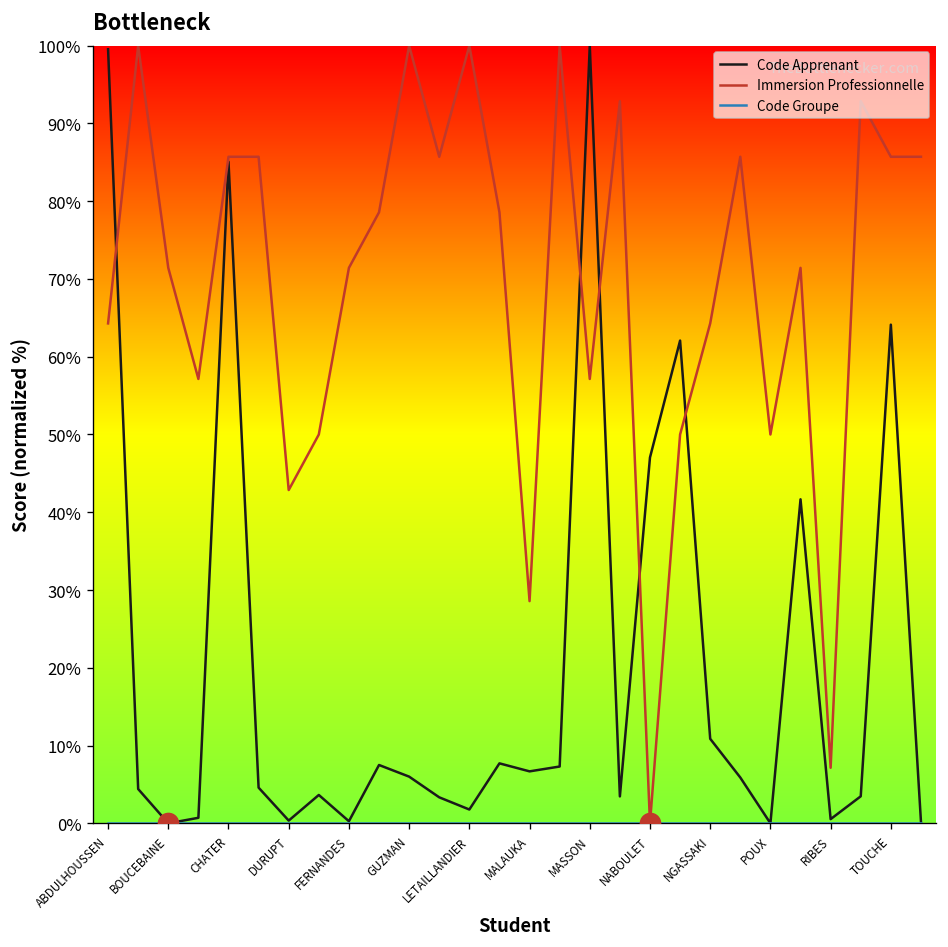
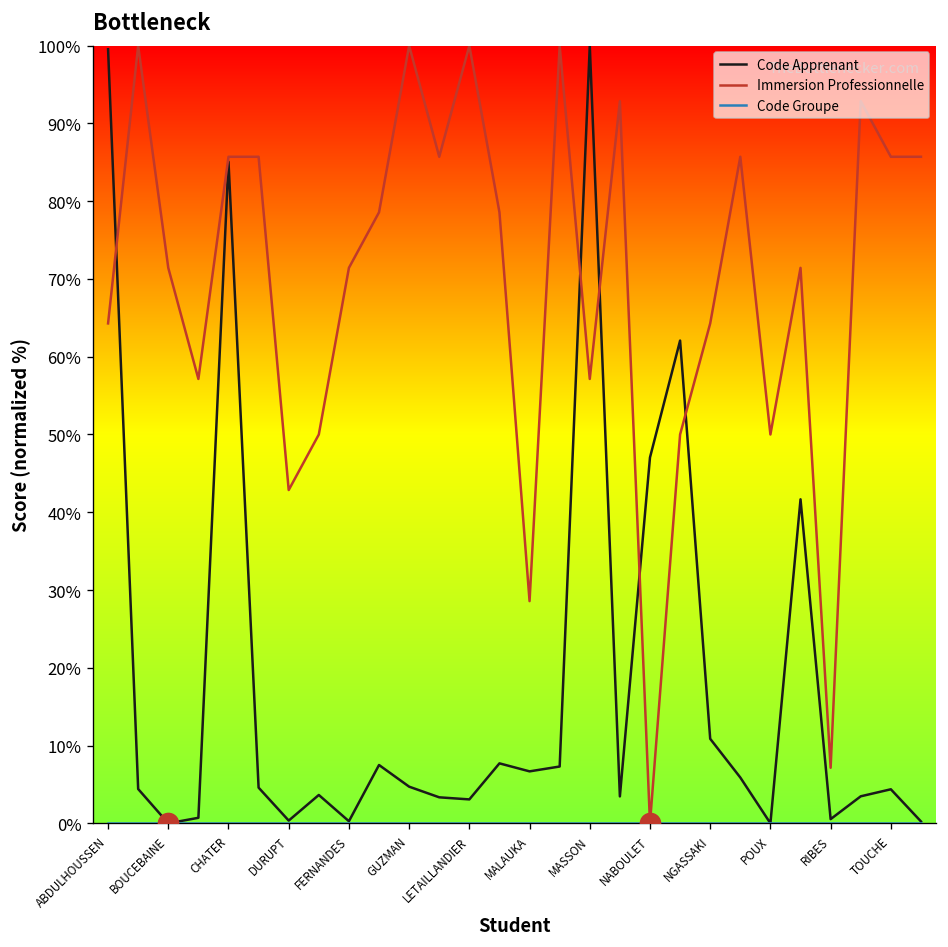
  {
    "Code Apprenant": {
      "ABDULHOUSSEN": "100%",
      "CHATER": "85%",
-     "GUZMAN": "6%",
-     "LETAILLANDIER": "2%",
+     "GUZMAN": "5%",
+     "LETAILLANDIER": "3%",
      "MALAUKA": "7%",
      "MASSON": "100%",
      "NABOULET": "47%",
      "NGASSAKI": "11%",
      "RIBES": "1%",
-     "TOUCHE": "64%"
+     "TOUCHE": "4%"
    },
    "Code Groupe": {
      "ABDULHOUSSEN": "0%",
      "CHATER": "0%",
      "GUZMAN": "0%",
      "LETAILLANDIER": "0%",
      "MALAUKA": "0%",
      "MASSON": "0%",
      "NGASSAKI": "0%",
      "RIBES": "0%",
      "TOUCHE": "0%"
    }
  }
